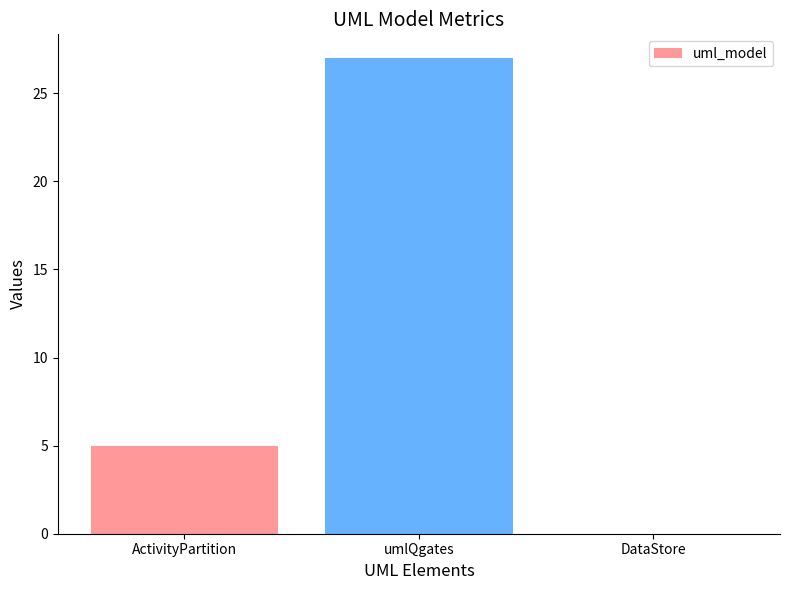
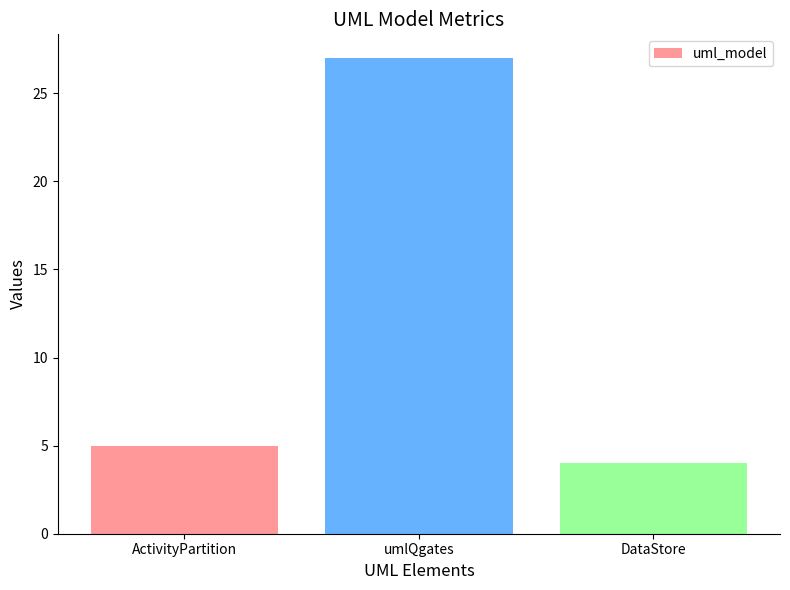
  {
    "ActivityPartition": 5,
    "umlQgates": 27,
-   "DataStore": 0
+   "DataStore": 4
  }
